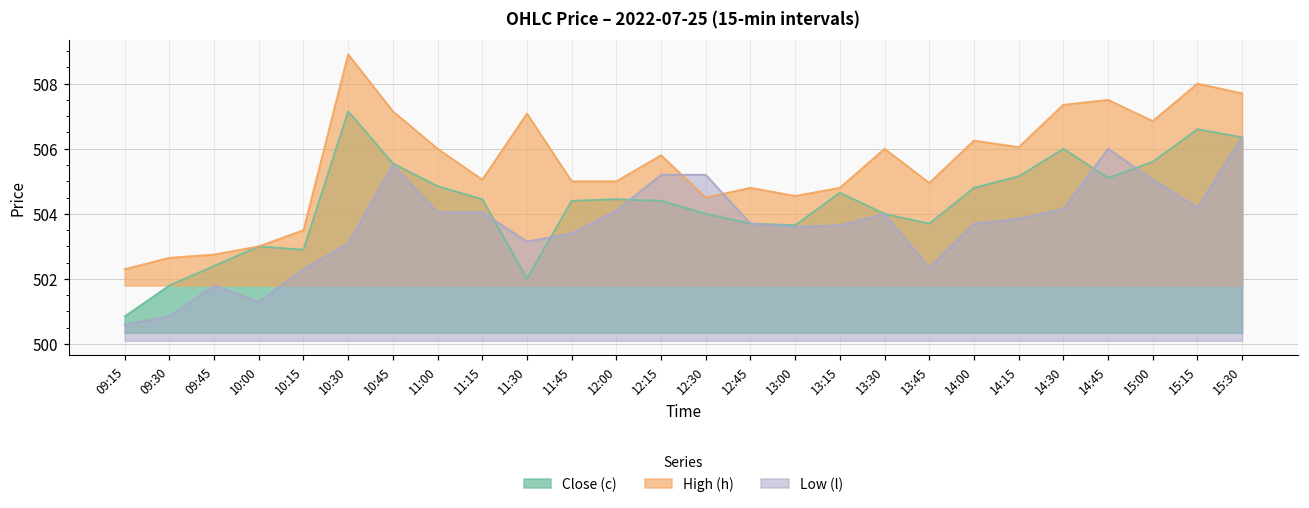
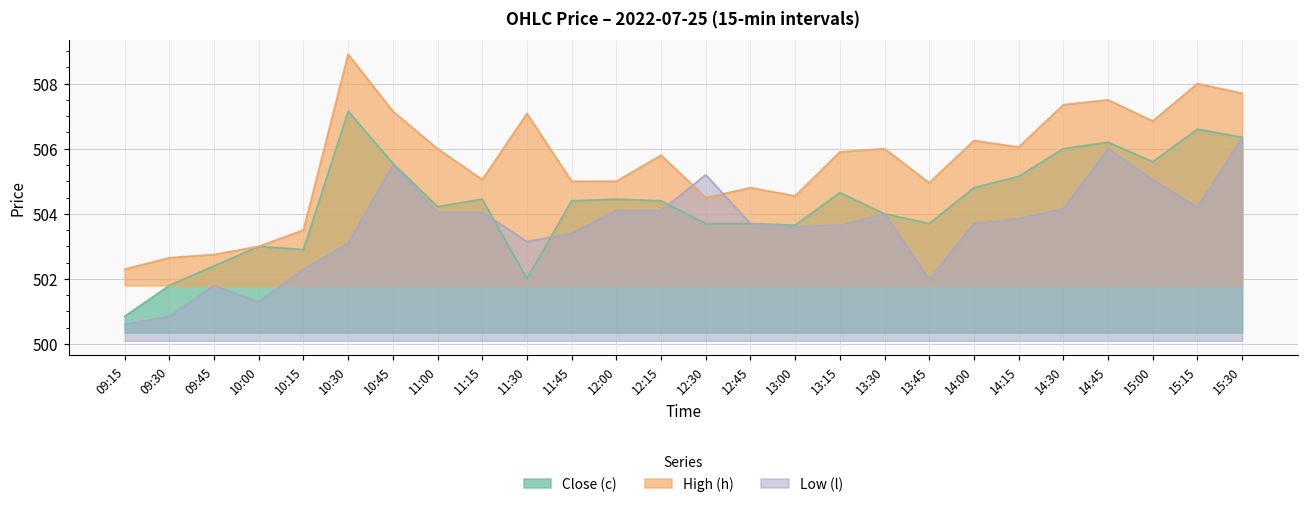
  {
    "Close (c)": {
      "09:15": 500.9,
      "09:30": 501.8,
      "09:45": 502.4,
      "10:15": 502.9,
      "10:30": 507.2,
-     "11:00": 504.9,
+     "11:00": 504.2,
      "11:15": 504.5,
      "11:30": 502.0,
      "11:45": 504.4,
      "12:00": 504.5,
      "12:15": 504.4,
-     "12:30": 504.0,
+     "12:30": 503.7,
      "13:15": 504.7,
      "13:45": 503.7,
      "14:00": 504.8,
      "14:15": 505.2,
      "14:30": 506.0,
-     "14:45": 505.1,
+     "14:45": 506.2,
      "15:00": 505.6,
      "15:15": 506.6
    },
    "High (h)": {
      "09:15": 502.3,
      "09:30": 502.7,
      "09:45": 502.8,
      "10:15": 503.5,
      "10:30": 508.9,
      "10:45": 507.2,
      "11:00": 506.0,
      "11:15": 505.1,
      "11:30": 507.1,
      "11:45": 505.0,
      "12:00": 505.0,
      "12:15": 505.8,
      "12:30": 504.5,
      "12:45": 504.8,
      "13:00": 504.6,
-     "13:15": 504.8,
+     "13:15": 505.9,
      "13:30": 506.0,
      "13:45": 505.0,
      "14:00": 506.3,
      "14:15": 506.1,
      "14:30": 507.4,
      "14:45": 507.5,
      "15:00": 506.9,
      "15:15": 508.0,
      "15:30": 507.7
    },
    "Low (l)": {
      "09:15": 500.6,
      "09:30": 500.9,
      "09:45": 501.8,
      "10:00": 501.3,
      "10:15": 502.3,
      "10:30": 503.1,
      "11:00": 504.1,
      "11:15": 504.1,
      "11:30": 503.2,
      "11:45": 503.4,
      "12:00": 504.1,
-     "12:15": 505.2,
+     "12:15": 504.1,
      "12:30": 505.2,
      "13:15": 503.7,
-     "13:45": 502.4,
+     "13:45": 502.0,
      "14:00": 503.7,
      "14:15": 503.9,
      "14:30": 504.2,
      "14:45": 506.0,
      "15:00": 505.1,
      "15:15": 504.2
    }
  }
